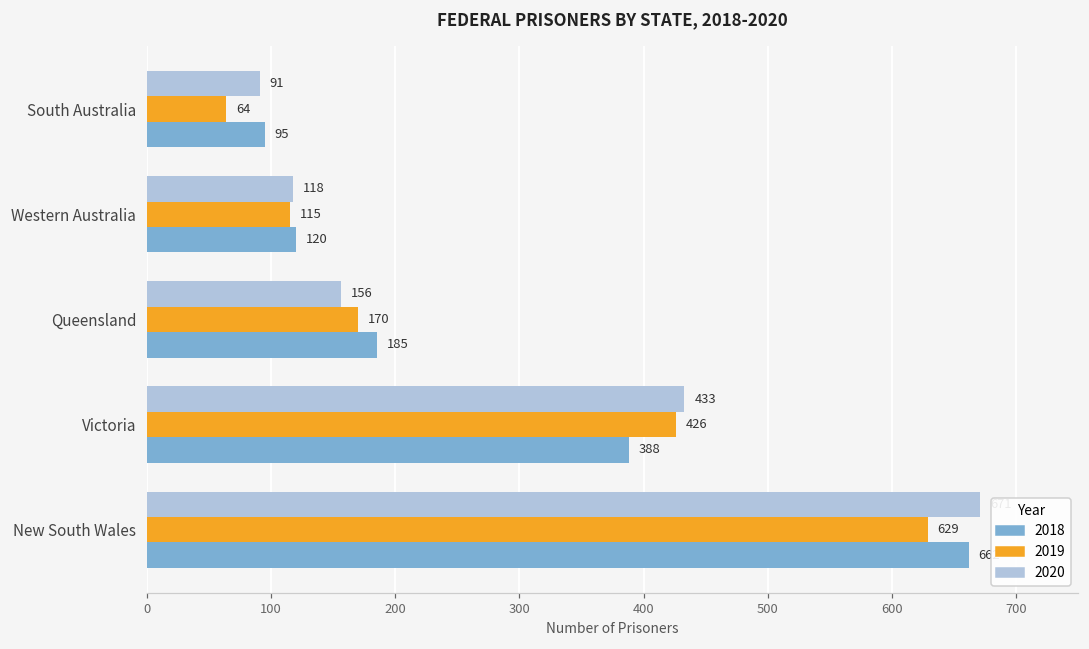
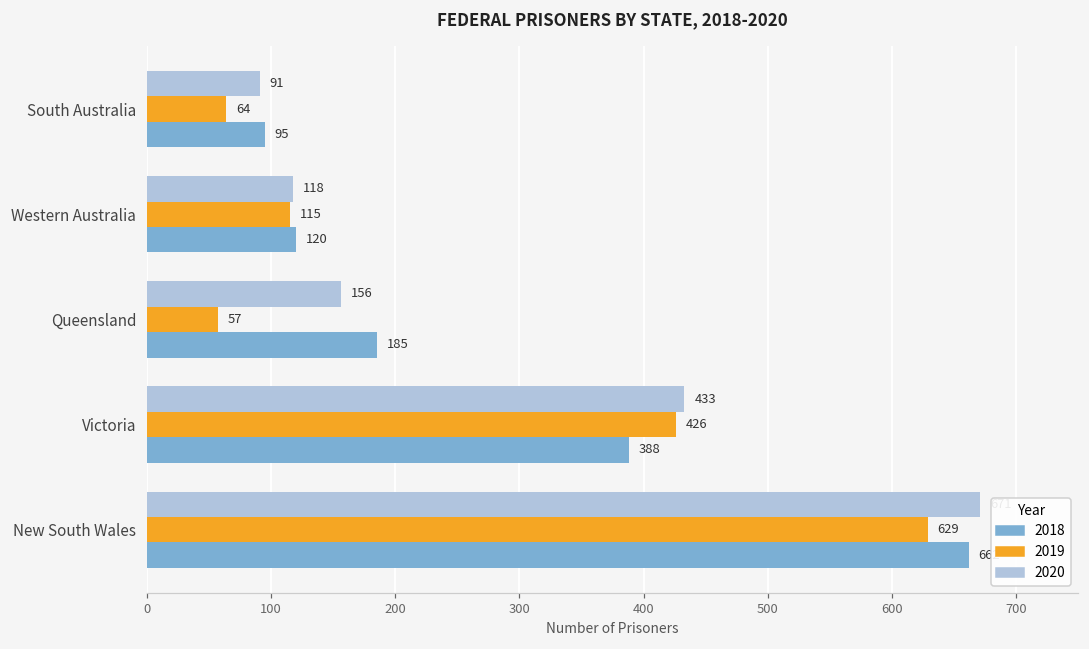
  {
    "2019": {
      "South Australia": 64,
      "Western Australia": 115,
-     "Queensland": 170,
+     "Queensland": 57,
      "Victoria": 426,
      "New South Wales": 629
    }
  }
